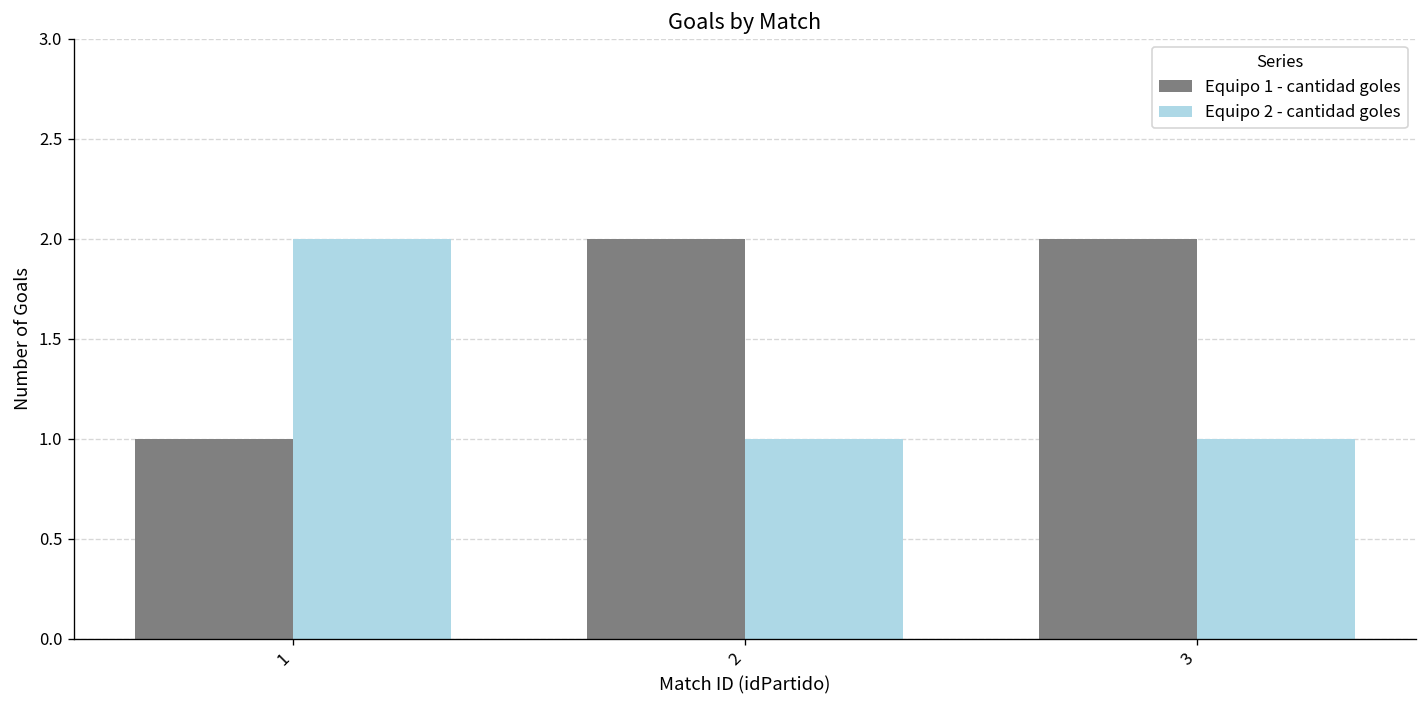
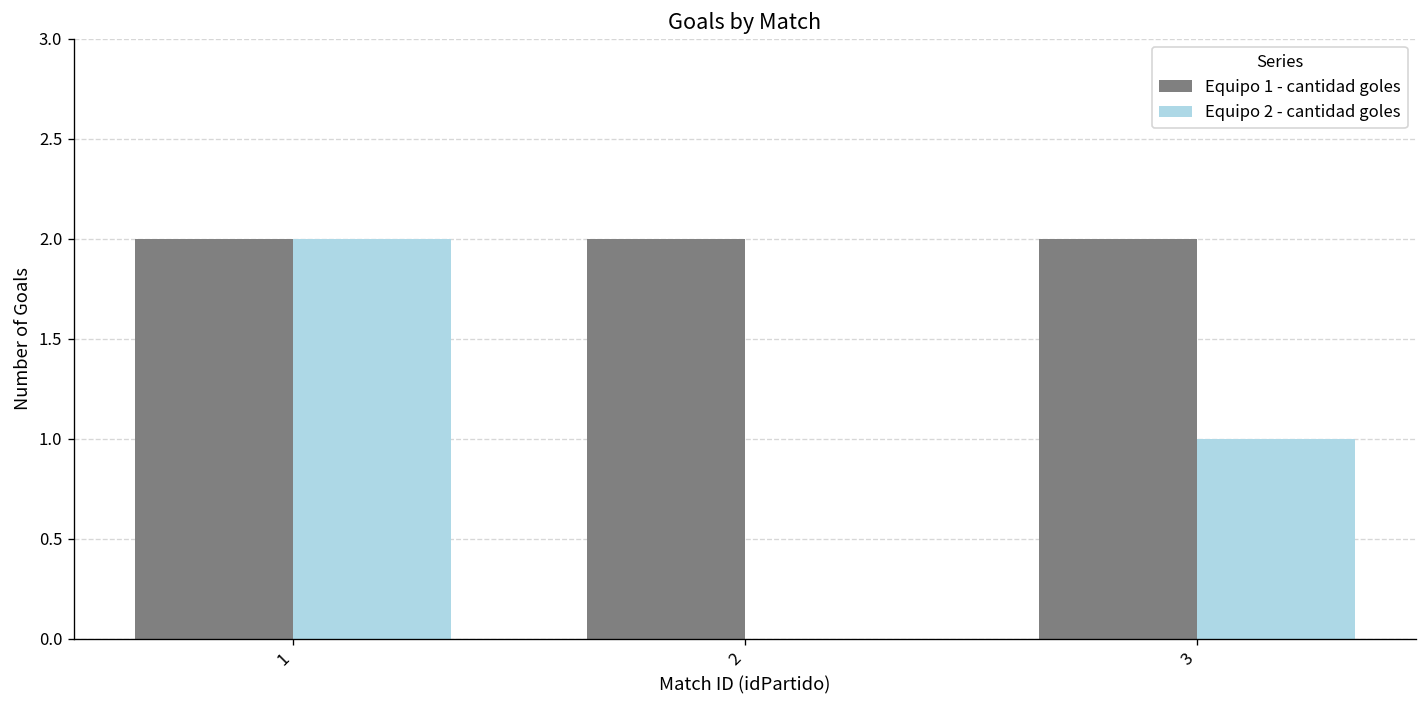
  {
    "Equipo 1 - cantidad goles": {
-     "1": 1,
+     "1": 2,
      "2": 2,
      "3": 2
    },
    "Equipo 2 - cantidad goles": {
      "1": 2,
-     "2": 1,
+     "2": 0,
      "3": 1
    }
  }
